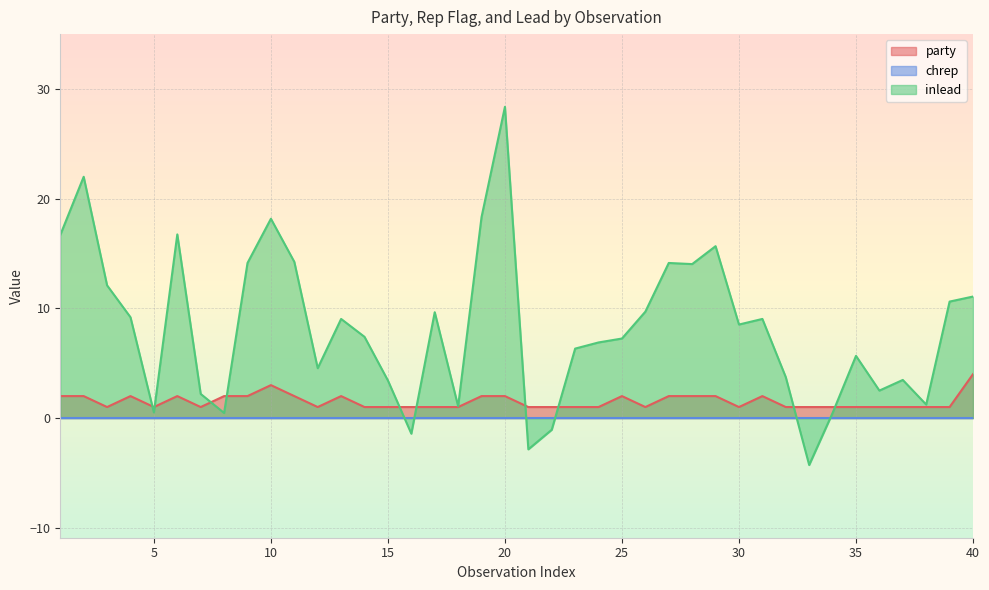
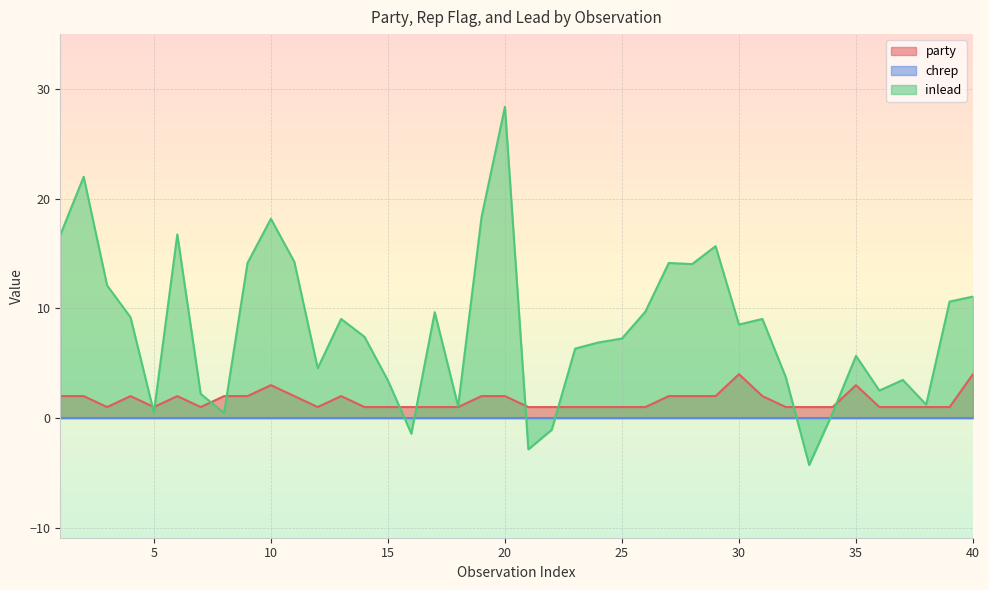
  {
    "party": {
      "5": 1,
      "10": 3,
      "15": 1,
      "20": 2,
-     "25": 2,
-     "30": 1,
-     "35": 1,
+     "25": 1,
+     "30": 4,
+     "35": 3,
      "40": 4
    },
    "chrep": {
      "5": 0,
      "10": 0,
      "15": 0,
      "20": 0,
      "25": 0,
      "30": 0,
      "35": 0,
      "40": 0
    }
  }
